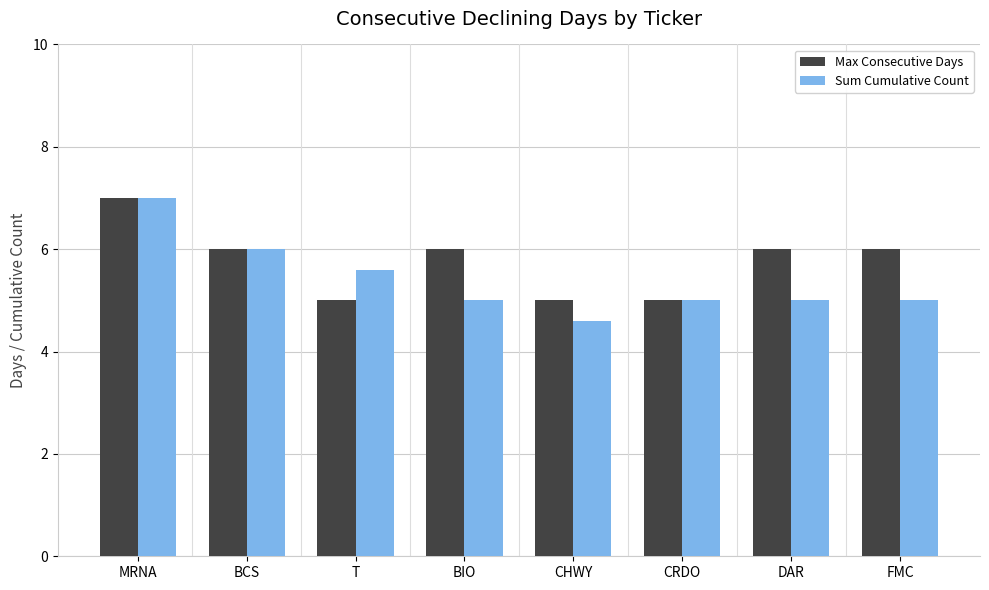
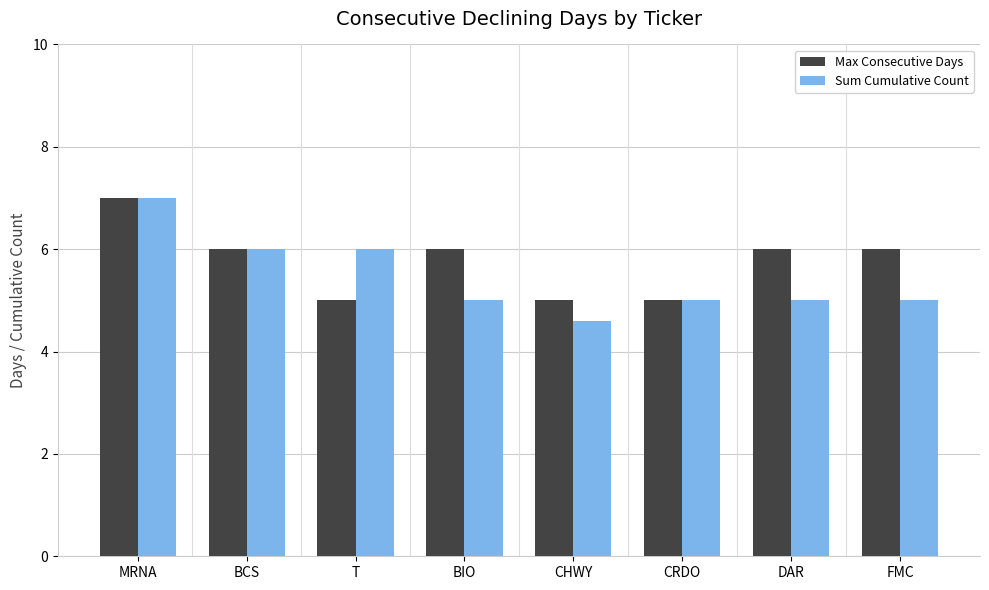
  {
    "Max Consecutive Days": {
      "MRNA": 7.0,
      "BCS": 6.0,
      "T": 5.0,
      "BIO": 6.0,
      "CHWY": 5.0,
      "CRDO": 5.0,
      "DAR": 6.0,
      "FMC": 6.0
    },
    "Sum Cumulative Count": {
      "MRNA": 7.0,
      "BCS": 6.0,
-     "T": 5.6,
+     "T": 6.0,
      "BIO": 5.0,
      "CHWY": 4.6,
      "CRDO": 5.0,
      "DAR": 5.0,
      "FMC": 5.0
    }
  }
